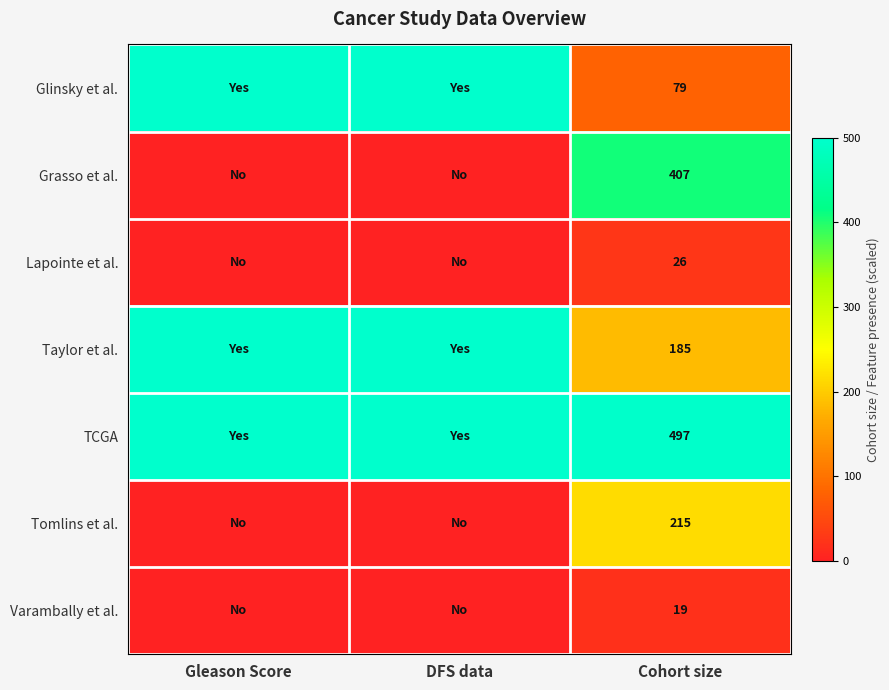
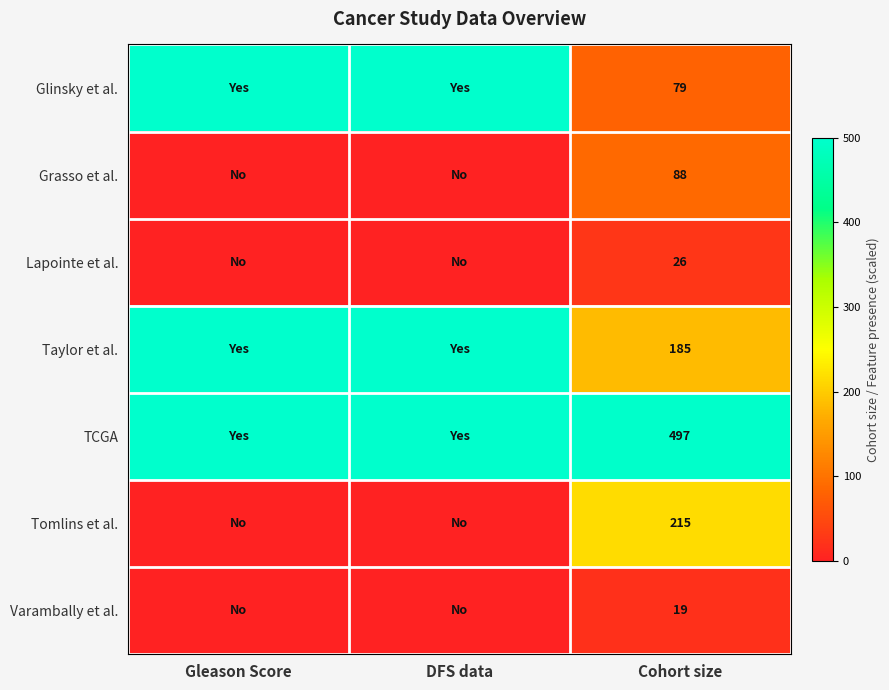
  {
    "Glinsky et al.": {
      "Cohort size": 79
    },
    "Grasso et al.": {
-     "Cohort size": 407
+     "Cohort size": 88
    },
    "Lapointe et al.": {
      "Cohort size": 26
    },
    "Taylor et al.": {
      "Cohort size": 185
    },
    "TCGA": {
      "Cohort size": 497
    },
    "Tomlins et al.": {
      "Cohort size": 215
    },
    "Varambally et al.": {
      "Cohort size": 19
    }
  }
